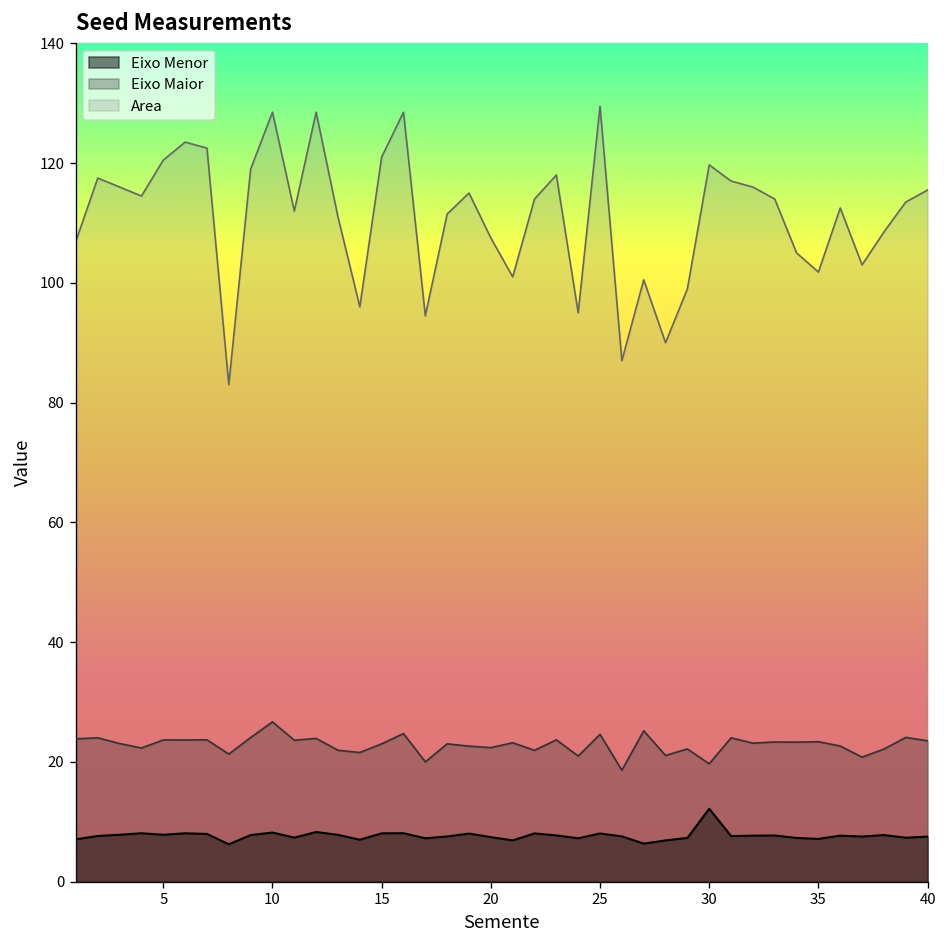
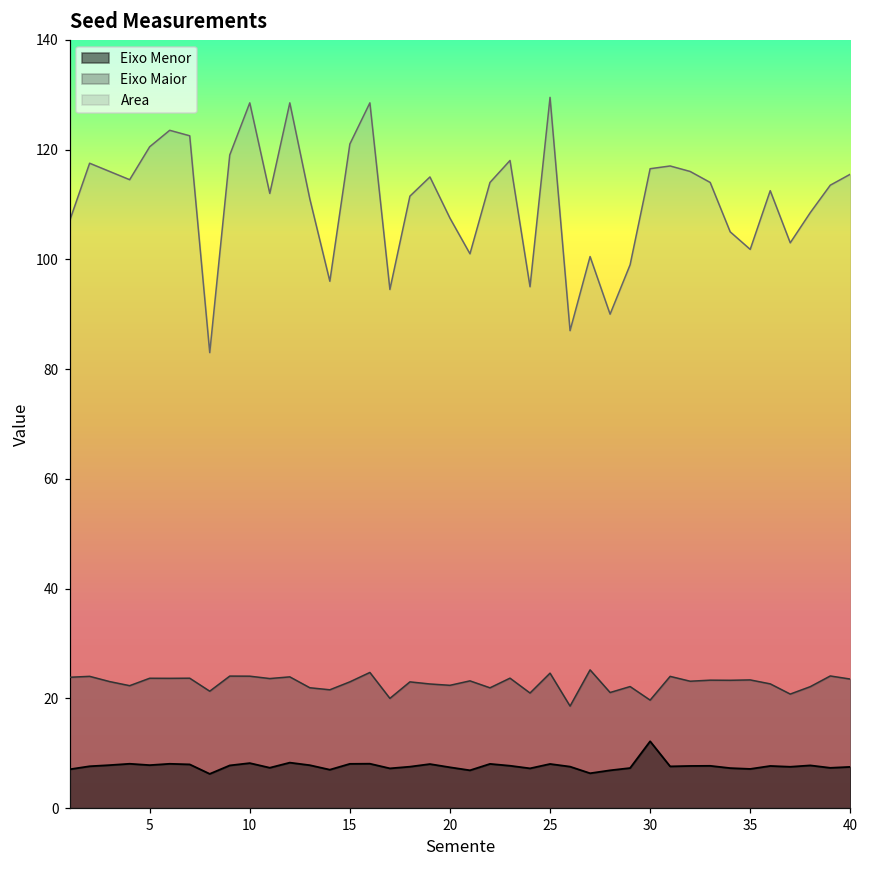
  {
    "Eixo Menor": {
      "5": 8,
      "10": 8,
      "15": 8,
      "20": 7,
      "25": 8,
      "30": 12,
      "35": 7,
      "40": 8
    },
    "Eixo Maior": {
      "5": 24,
-     "10": 27,
+     "10": 24,
      "15": 23,
      "20": 22,
      "25": 25,
      "30": 20,
      "35": 23,
      "40": 24
    },
    "Area": {
      "5": 121,
      "10": 129,
      "15": 121,
      "20": 108,
      "25": 130,
-     "30": 120,
+     "30": 117,
      "35": 102,
      "40": 116
    }
  }
